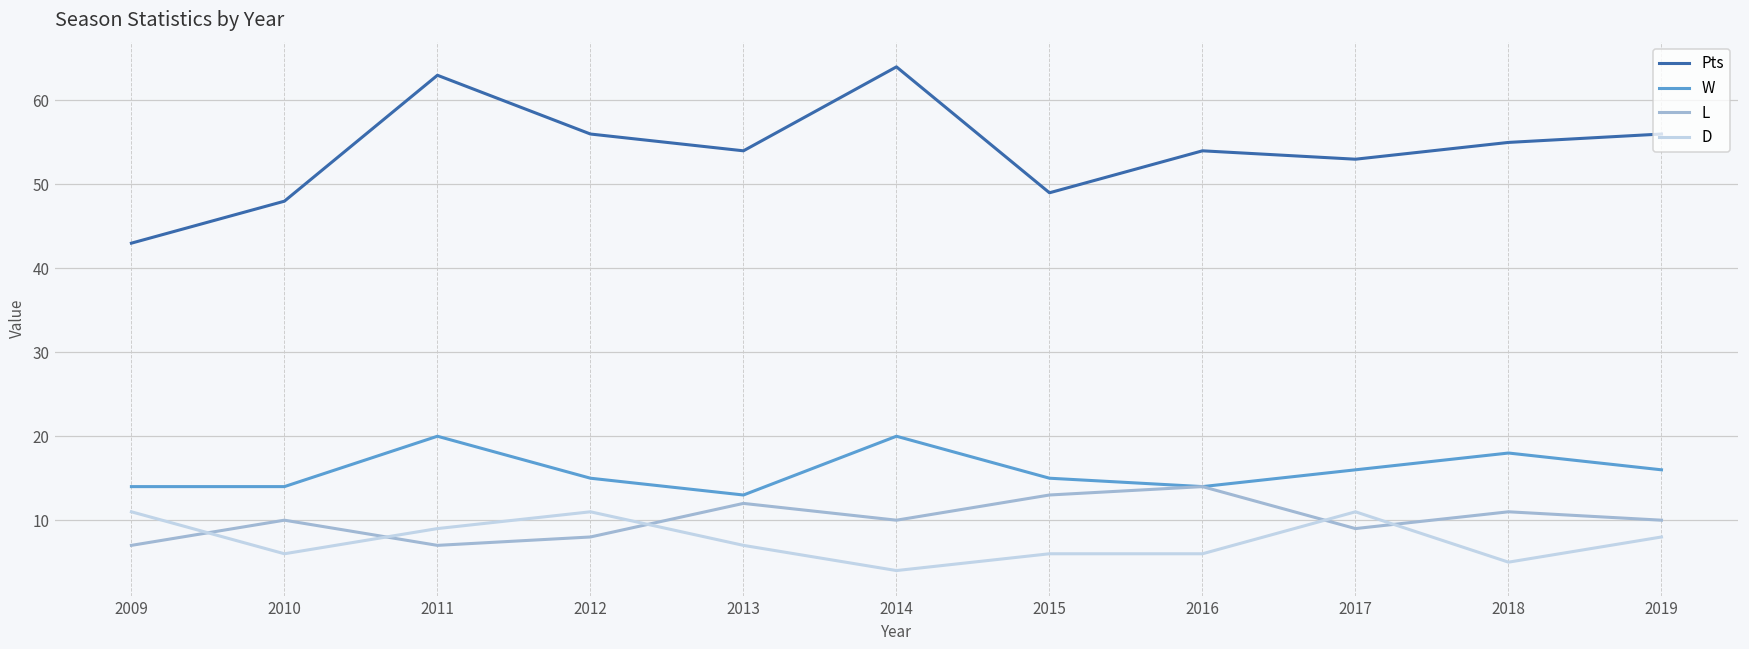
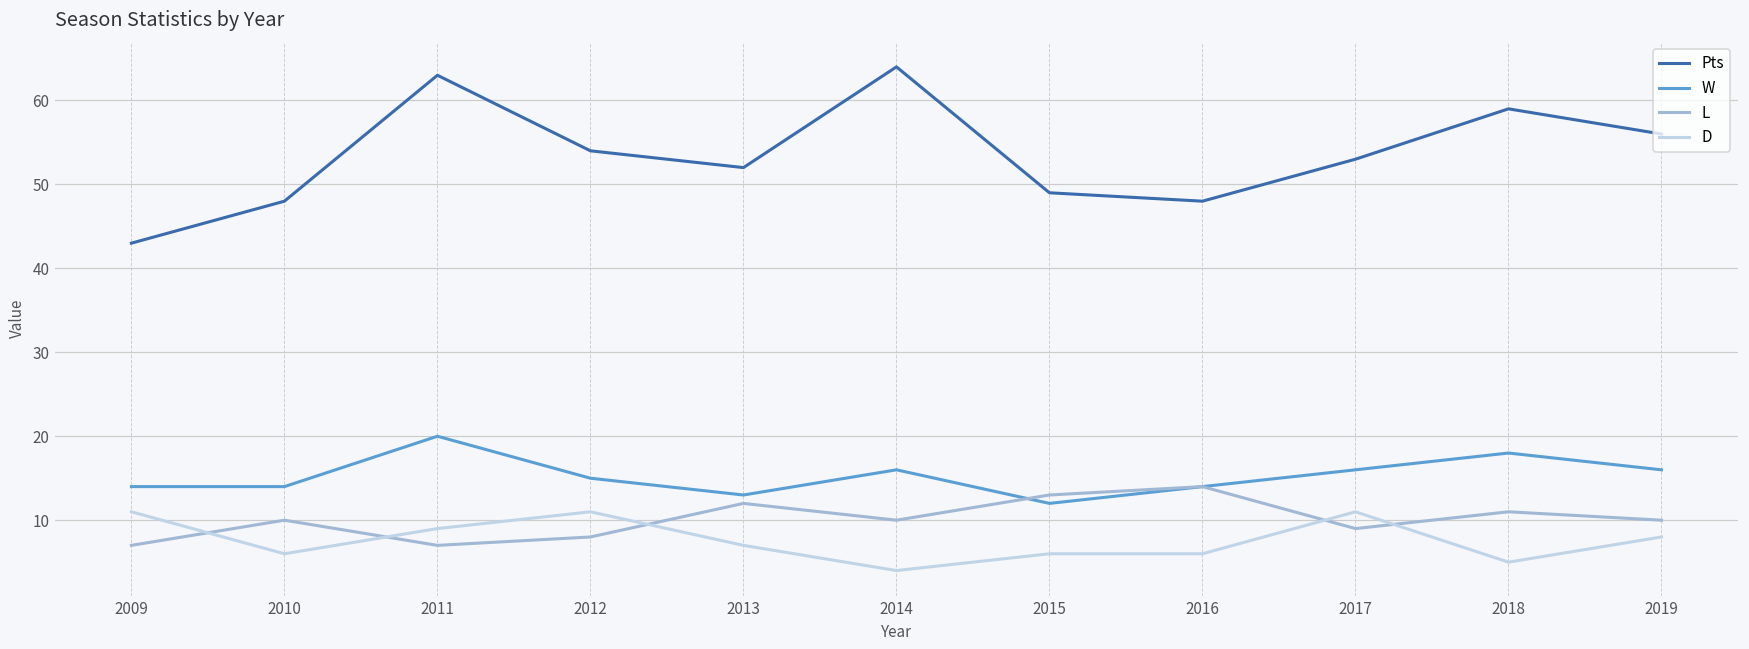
  {
    "Pts": {
      "2009": 43,
      "2010": 48,
      "2011": 63,
-     "2012": 56,
-     "2013": 54,
+     "2012": 54,
+     "2013": 52,
      "2014": 64,
      "2015": 49,
-     "2016": 54,
+     "2016": 48,
      "2017": 53,
-     "2018": 55
+     "2018": 59
    },
    "W": {
      "2009": 14,
      "2010": 14,
      "2011": 20,
      "2012": 15,
      "2013": 13,
-     "2014": 20,
-     "2015": 15,
+     "2014": 16,
+     "2015": 12,
      "2017": 16,
      "2018": 18,
      "2019": 16
    }
  }
